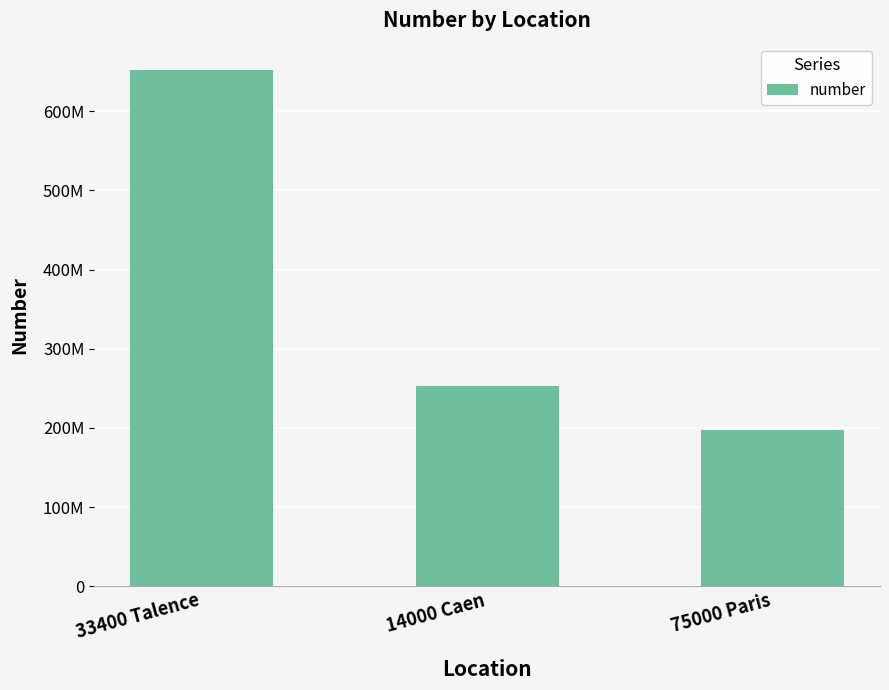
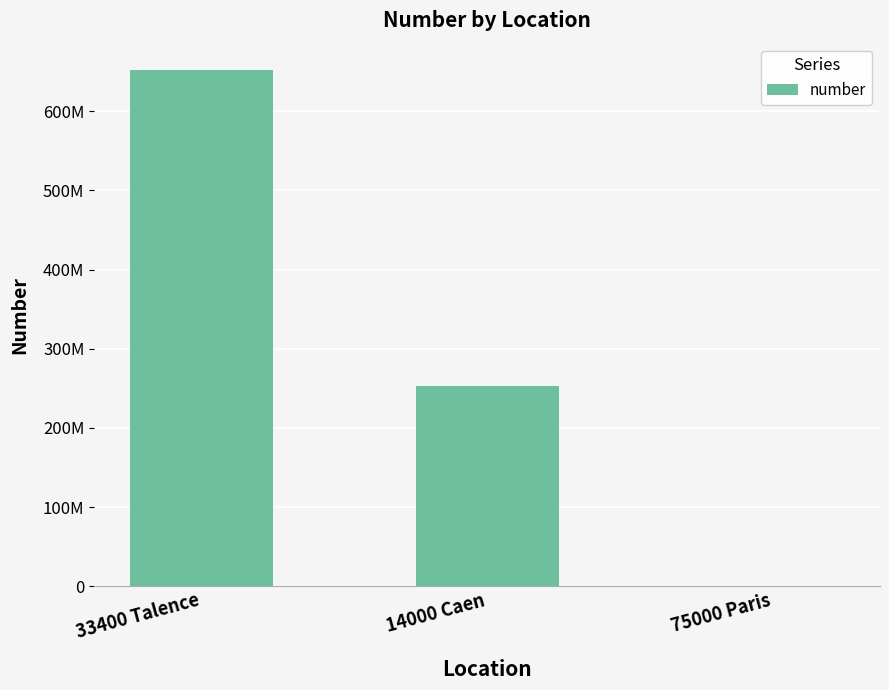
  {
    "33400 Talence": 650000000,
    "14000 Caen": 250000000,
-   "75000 Paris": 200000000
+   "75000 Paris": 0
  }
